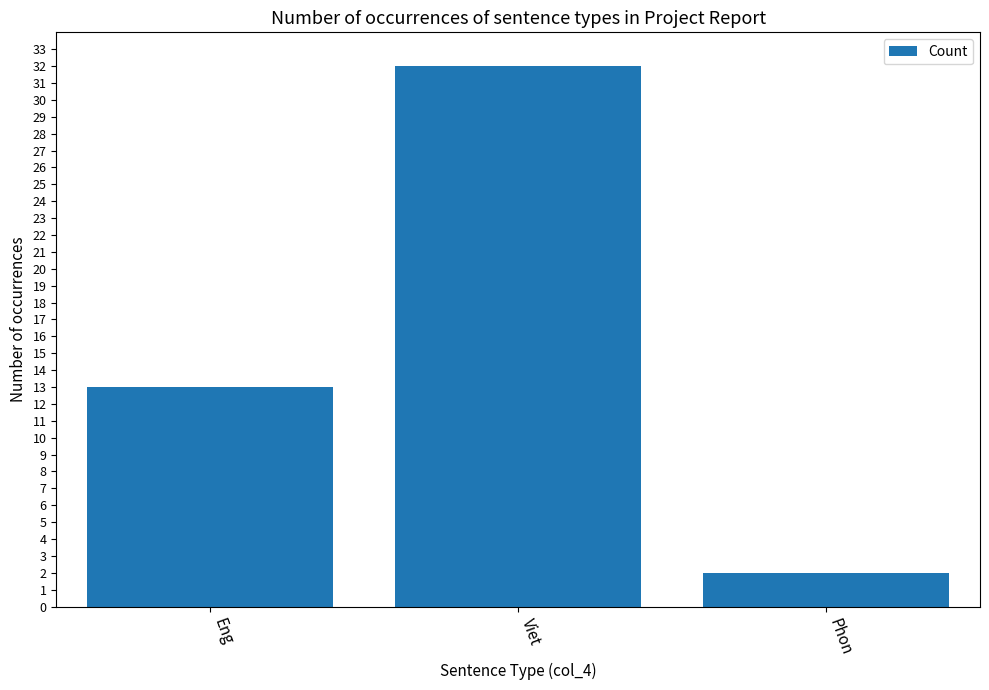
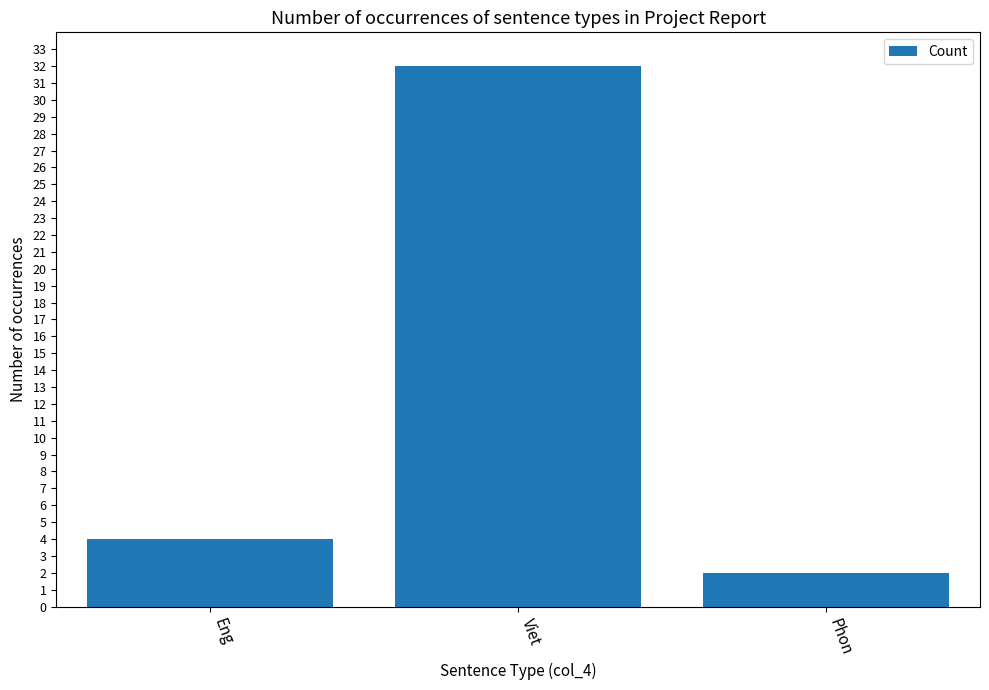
  {
-   "Eng": 13,
+   "Eng": 4,
    "Viet": 32,
    "Phon": 2
  }
